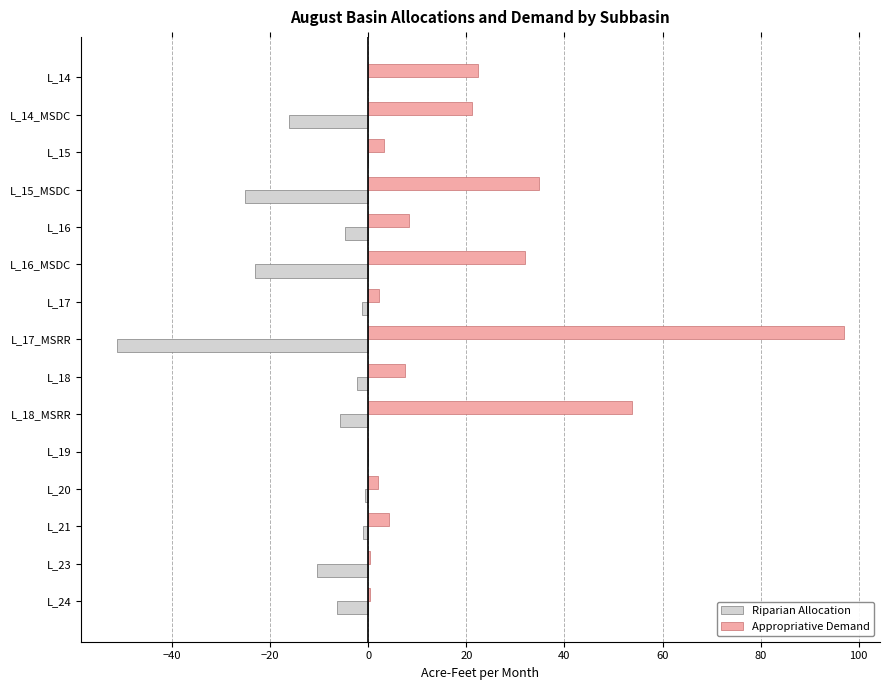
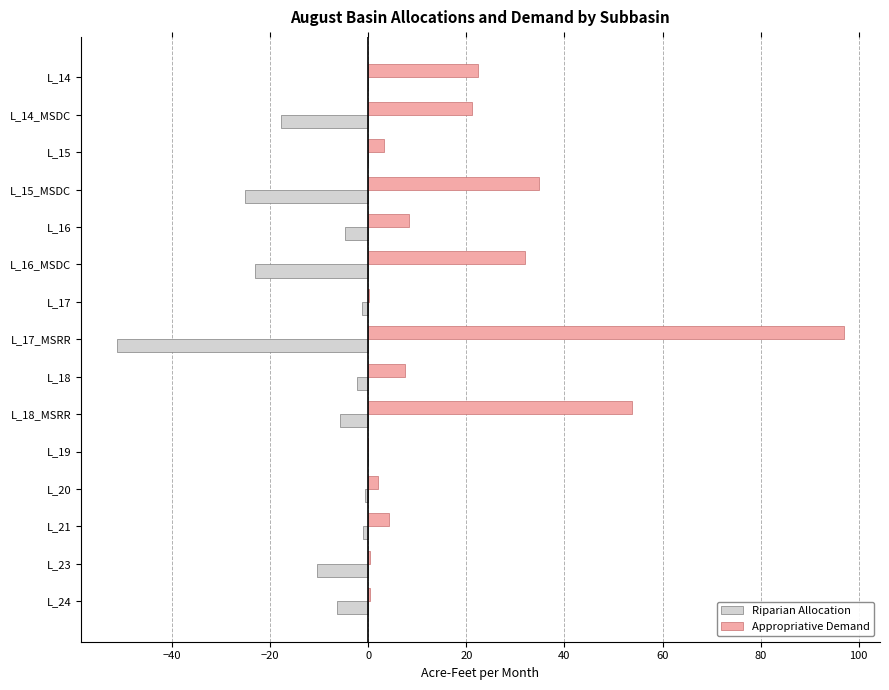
  {
    "Riparian Allocation": {
-     "L_14_MSDC": -16,
+     "L_14_MSDC": -18,
      "L_15_MSDC": -25,
      "L_16": -5,
      "L_16_MSDC": -23,
      "L_17": -1,
      "L_17_MSRR": -51,
      "L_18": -2,
      "L_18_MSRR": -6,
      "L_20": -1,
      "L_21": -1,
      "L_23": -10,
      "L_24": -6
    },
    "Appropriative Demand": {
      "L_14": 22,
      "L_14_MSDC": 21,
      "L_15": 3,
      "L_15_MSDC": 35,
      "L_16": 8,
      "L_16_MSDC": 32,
-     "L_17": 2,
+     "L_17": 0,
      "L_17_MSRR": 97,
      "L_18": 8,
      "L_18_MSRR": 54,
      "L_20": 2,
      "L_21": 4
    }
  }
